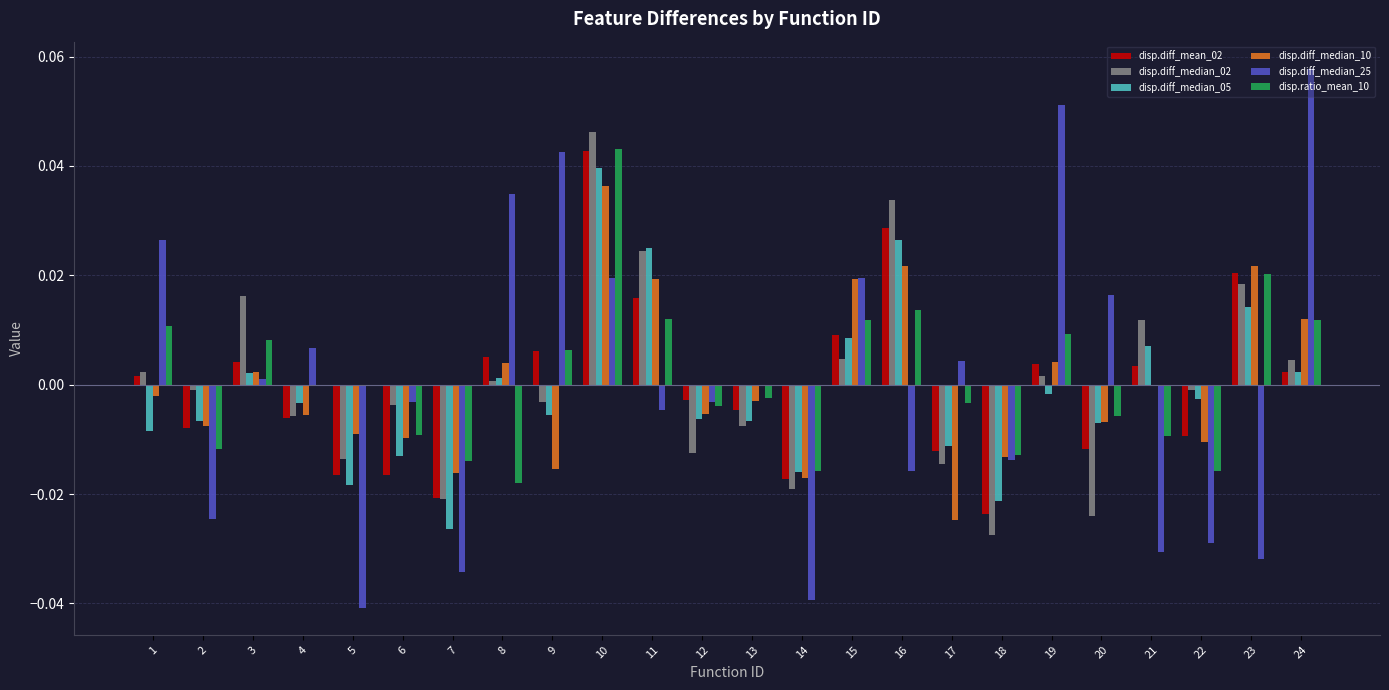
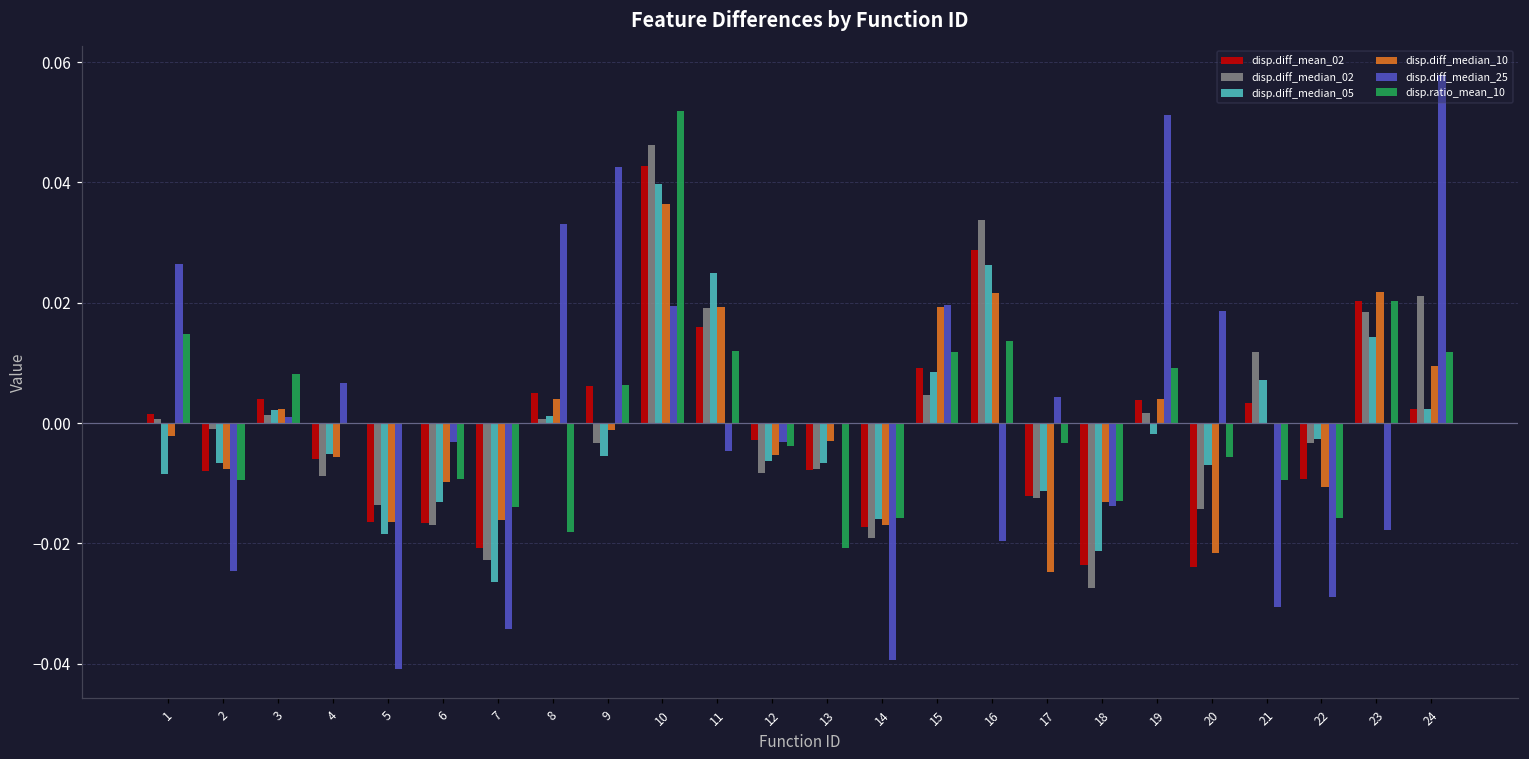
  {
    "disp.diff_mean_02": {
      "1": 0.002,
      "2": -0.008,
      "3": 0.004,
      "4": -0.006,
      "5": -0.017,
      "6": -0.017,
      "7": -0.021,
      "8": 0.005,
      "9": 0.006,
      "10": 0.043,
      "11": 0.016,
      "12": -0.003,
-     "13": -0.005,
+     "13": -0.008,
      "14": -0.017,
      "15": 0.009,
      "16": 0.029,
      "17": -0.012,
      "18": -0.024,
      "19": 0.004,
-     "20": -0.012,
+     "20": -0.024,
      "21": 0.003,
      "22": -0.009,
      "23": 0.020,
      "24": 0.002
    },
    "disp.diff_median_02": {
-     "1": 0.002,
+     "1": 0.001,
      "2": -0.001,
-     "3": 0.016,
-     "4": -0.006,
+     "3": 0.001,
+     "4": -0.009,
      "5": -0.014,
-     "6": -0.004,
-     "7": -0.021,
+     "6": -0.017,
+     "7": -0.023,
      "8": 0.001,
      "9": -0.003,
      "10": 0.046,
-     "11": 0.024,
-     "12": -0.012,
+     "11": 0.019,
+     "12": -0.008,
      "13": -0.008,
      "14": -0.019,
      "15": 0.005,
      "16": 0.034,
-     "17": -0.015,
+     "17": -0.012,
      "18": -0.027,
      "19": 0.002,
-     "20": -0.024,
+     "20": -0.014,
      "21": 0.012,
-     "22": -0.001,
+     "22": -0.003,
      "23": 0.018,
-     "24": 0.005
+     "24": 0.021
    },
    "disp.diff_median_05": {
      "1": -0.008,
      "2": -0.007,
      "3": 0.002,
-     "4": -0.003,
+     "4": -0.005,
      "5": -0.018,
      "6": -0.013,
      "7": -0.026,
      "8": 0.001,
      "9": -0.006,
      "10": 0.040,
      "11": 0.025,
      "12": -0.006,
      "13": -0.007,
      "14": -0.016,
      "15": 0.009,
      "16": 0.026,
      "17": -0.011,
      "18": -0.021,
      "19": -0.002,
      "20": -0.007,
      "21": 0.007,
      "22": -0.003,
      "23": 0.014,
      "24": 0.002
    },
    "disp.diff_median_10": {
      "1": -0.002,
      "2": -0.008,
      "3": 0.002,
      "4": -0.006,
-     "5": -0.009,
+     "5": -0.016,
      "6": -0.010,
      "7": -0.016,
      "8": 0.004,
-     "9": -0.015,
+     "9": -0.001,
      "10": 0.036,
      "11": 0.019,
      "12": -0.005,
      "13": -0.003,
      "14": -0.017,
      "15": 0.019,
      "16": 0.022,
      "17": -0.025,
      "18": -0.013,
      "19": 0.004,
-     "20": -0.007,
+     "20": -0.022,
      "21": 0.000,
      "22": -0.011,
      "23": 0.022,
-     "24": 0.012
+     "24": 0.009
    },
    "disp.diff_median_25": {
      "1": 0.026,
      "2": -0.025,
      "3": 0.001,
      "4": 0.007,
      "5": -0.041,
      "6": -0.003,
      "7": -0.034,
-     "8": 0.035,
+     "8": 0.033,
      "9": 0.043,
      "10": 0.019,
      "11": -0.005,
      "12": -0.003,
      "13": 0.000,
      "14": -0.039,
      "15": 0.020,
-     "16": -0.016,
+     "16": -0.020,
      "17": 0.004,
      "18": -0.014,
      "19": 0.051,
-     "20": 0.016,
+     "20": 0.019,
      "21": -0.031,
      "22": -0.029,
-     "23": -0.032
+     "23": -0.018
    },
    "disp.ratio_mean_10": {
-     "1": 0.011,
-     "2": -0.012,
+     "1": 0.015,
+     "2": -0.009,
      "3": 0.008,
      "4": 0.000,
      "5": 0.000,
      "6": -0.009,
      "7": -0.014,
      "8": -0.018,
      "9": 0.006,
-     "10": 0.043,
+     "10": 0.052,
      "11": 0.012,
      "12": -0.004,
-     "13": -0.002,
+     "13": -0.021,
      "14": -0.016,
      "15": 0.012,
      "16": 0.014,
      "17": -0.003,
      "18": -0.013,
      "19": 0.009,
      "20": -0.006,
      "21": -0.009,
      "22": -0.016,
      "23": 0.020,
      "24": 0.012
    }
  }
